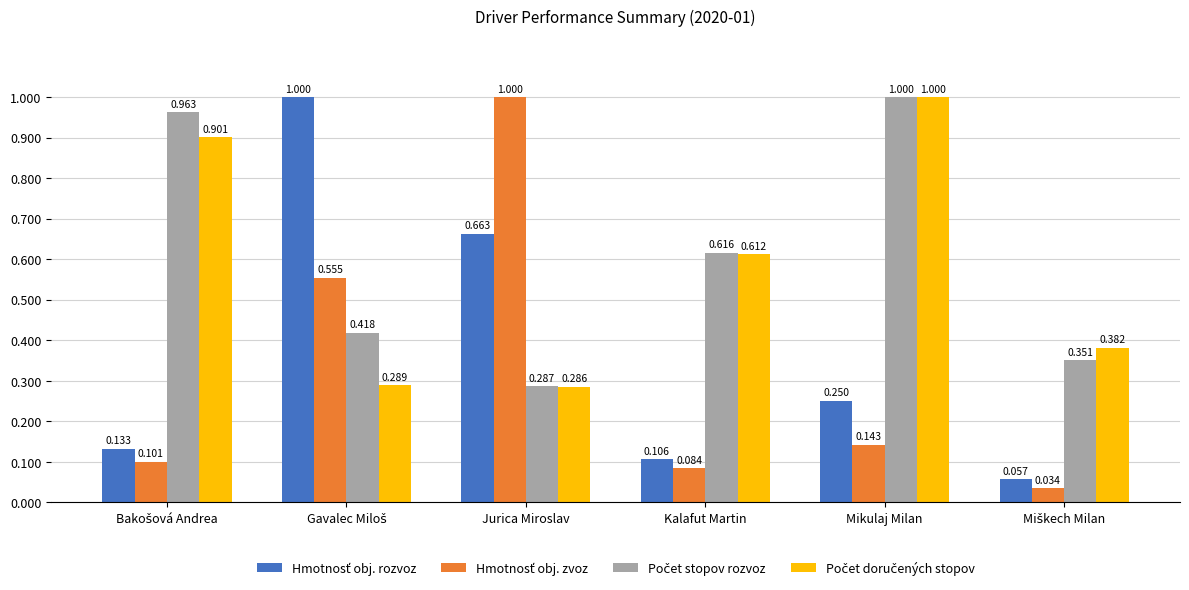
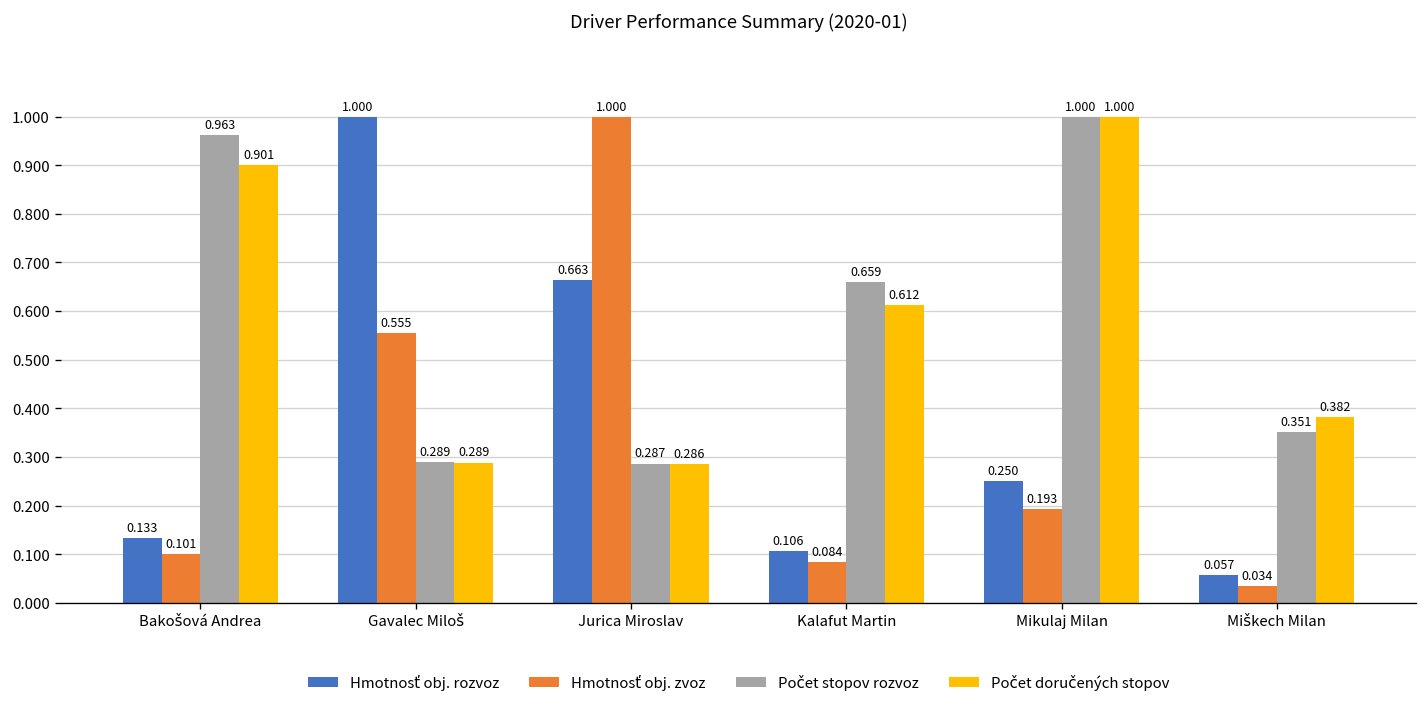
  {
    "Hmotnosť obj. rozvoz": {
      "Bakošová Andrea": 0.133,
      "Gavalec Miloš": 1.000,
      "Jurica Miroslav": 0.663,
      "Kalafut Martin": 0.106,
      "Mikulaj Milan": 0.250,
      "Miškech Milan": 0.057
    },
    "Hmotnosť obj. zvoz": {
      "Bakošová Andrea": 0.101,
      "Gavalec Miloš": 0.555,
      "Jurica Miroslav": 1.000,
      "Kalafut Martin": 0.084,
-     "Mikulaj Milan": 0.143,
+     "Mikulaj Milan": 0.193,
      "Miškech Milan": 0.034
    },
    "Počet stopov rozvoz": {
      "Bakošová Andrea": 0.963,
-     "Gavalec Miloš": 0.418,
+     "Gavalec Miloš": 0.289,
      "Jurica Miroslav": 0.287,
-     "Kalafut Martin": 0.616,
+     "Kalafut Martin": 0.659,
      "Mikulaj Milan": 1.000,
      "Miškech Milan": 0.351
    },
    "Počet doručených stopov": {
      "Bakošová Andrea": 0.901,
      "Gavalec Miloš": 0.289,
      "Jurica Miroslav": 0.286,
      "Kalafut Martin": 0.612,
      "Mikulaj Milan": 1.000,
      "Miškech Milan": 0.382
    }
  }
